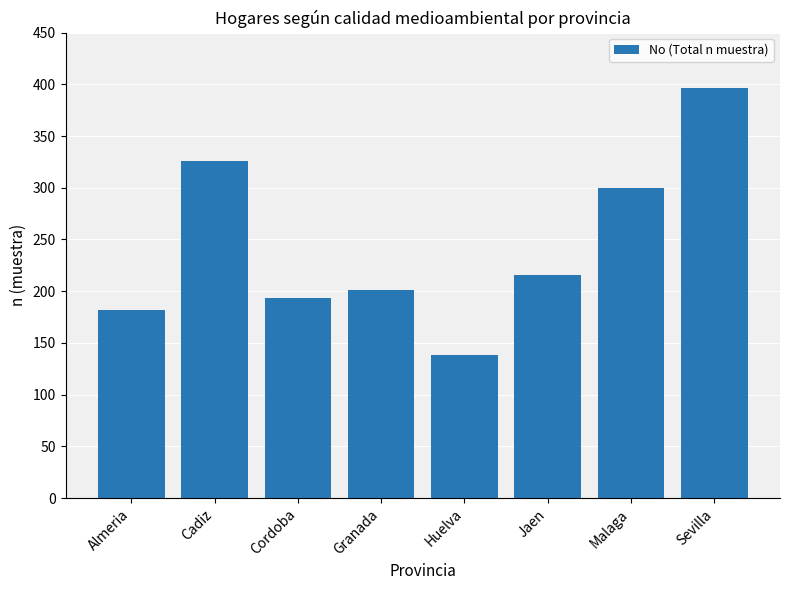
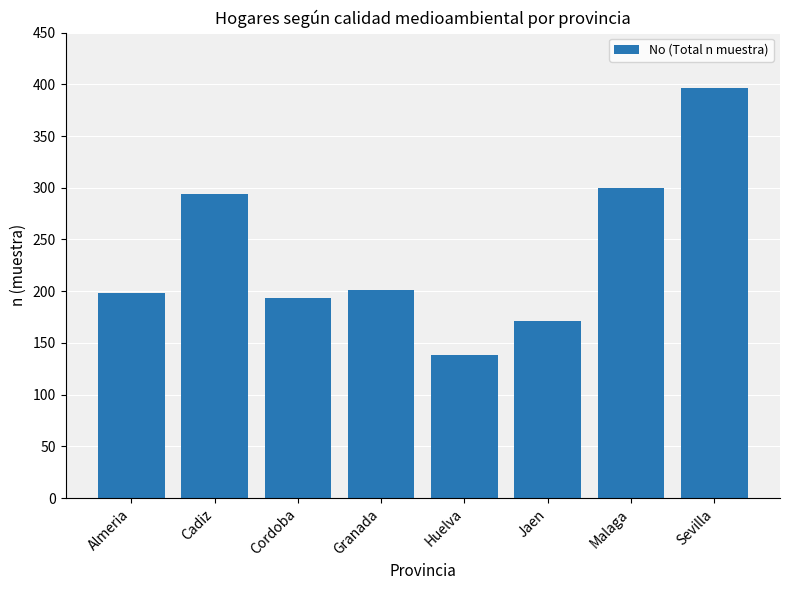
  {
-   "Almeria": 182,
-   "Cadiz": 326,
+   "Almeria": 198,
+   "Cadiz": 294,
    "Cordoba": 193,
    "Granada": 201,
    "Huelva": 138,
-   "Jaen": 216,
+   "Jaen": 171,
    "Malaga": 300,
    "Sevilla": 396
  }
